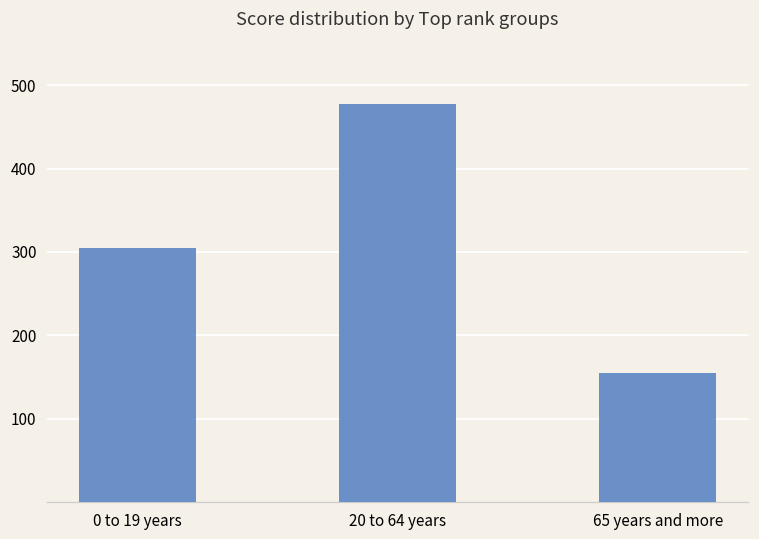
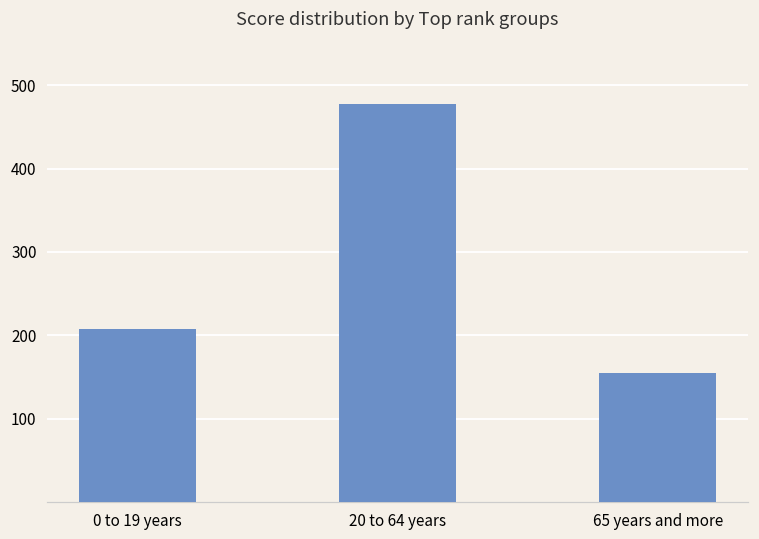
  {
-   "0 to 19 years": 310,
+   "0 to 19 years": 210,
    "20 to 64 years": 480,
    "65 years and more": 160
  }
